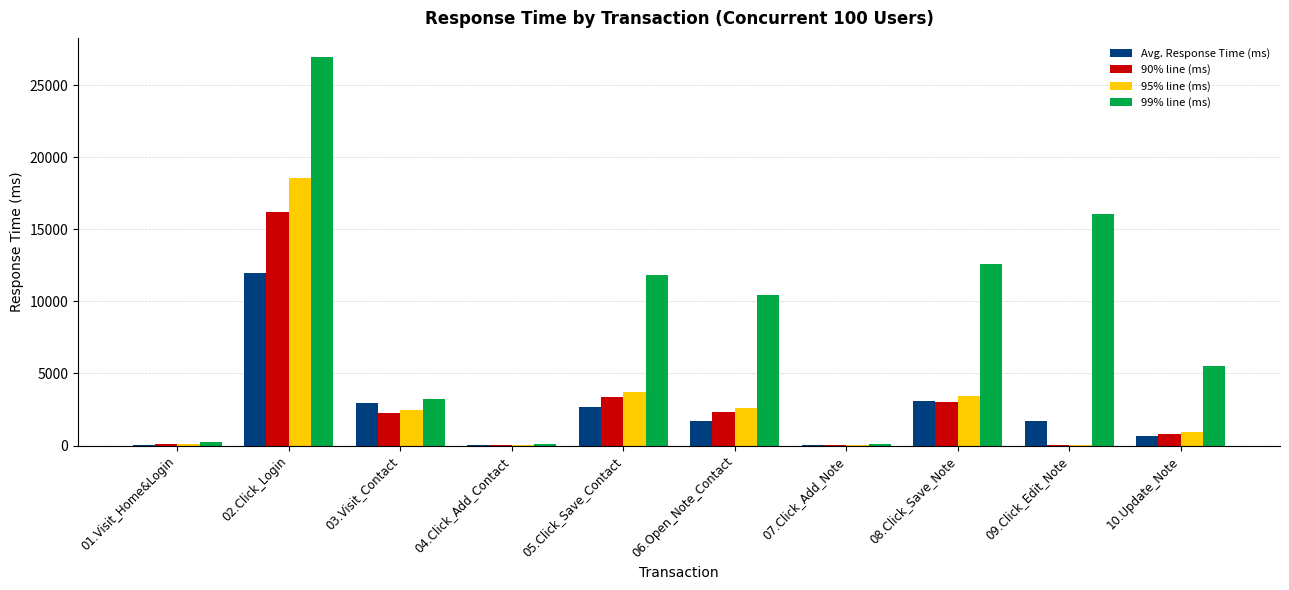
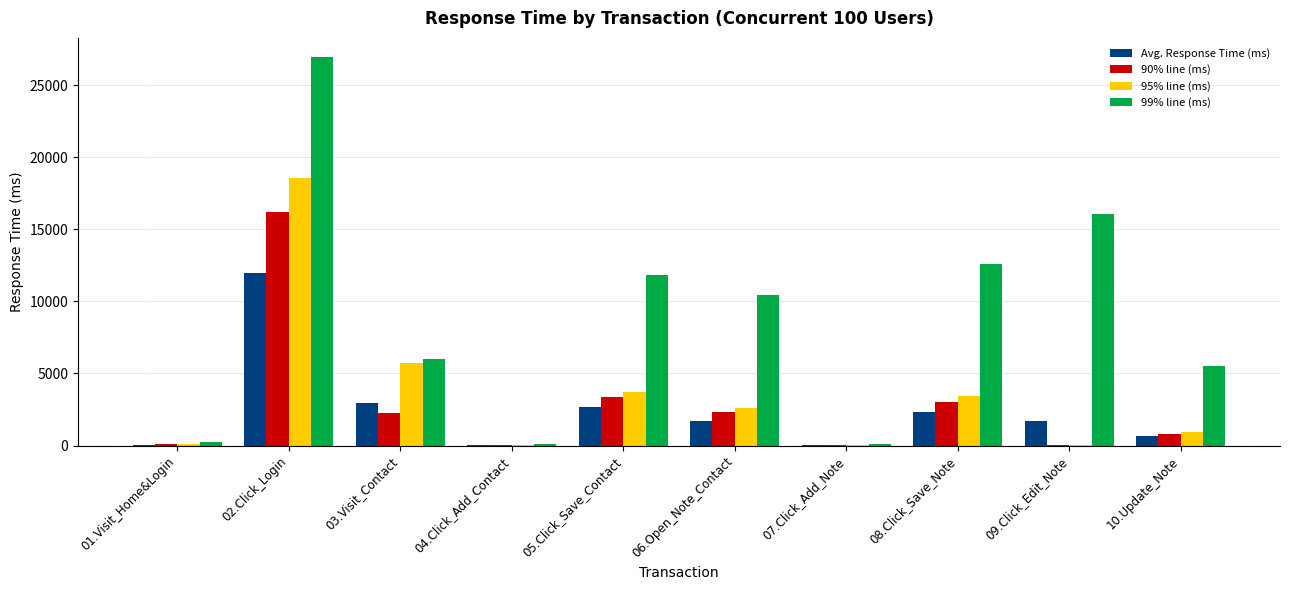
  {
    "Avg. Response Time (ms)": {
      "02.Click_Login": 12000,
      "03.Visit_Contact": 3000,
      "05.Click_Save_Contact": 2600,
      "06.Open_Note_Contact": 1700,
-     "08.Click_Save_Note": 3100,
+     "08.Click_Save_Note": 2300,
      "09.Click_Edit_Note": 1700,
      "10.Update_Note": 600
    },
    "90% line (ms)": {
      "02.Click_Login": 16200,
      "03.Visit_Contact": 2200,
      "05.Click_Save_Contact": 3300,
      "06.Open_Note_Contact": 2300,
      "08.Click_Save_Note": 3100,
      "10.Update_Note": 800
    },
    "95% line (ms)": {
      "02.Click_Login": 18600,
-     "03.Visit_Contact": 2500,
+     "03.Visit_Contact": 5700,
      "05.Click_Save_Contact": 3700,
      "06.Open_Note_Contact": 2600,
      "08.Click_Save_Note": 3400,
      "10.Update_Note": 900
    },
    "99% line (ms)": {
      "01.Visit_Home&Login": 300,
      "02.Click_Login": 26900,
-     "03.Visit_Contact": 3200,
+     "03.Visit_Contact": 6000,
      "05.Click_Save_Contact": 11800,
      "06.Open_Note_Contact": 10400,
      "08.Click_Save_Note": 12600,
      "09.Click_Edit_Note": 16100,
      "10.Update_Note": 5500
    }
  }
